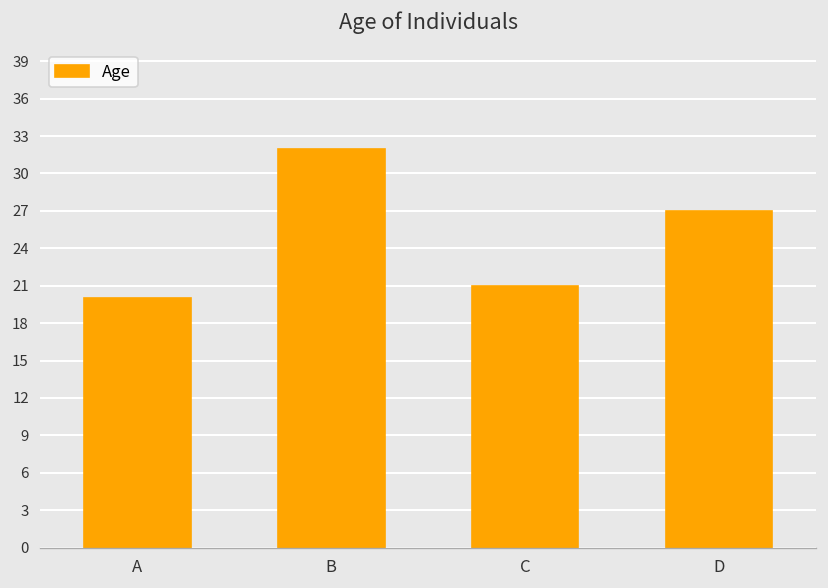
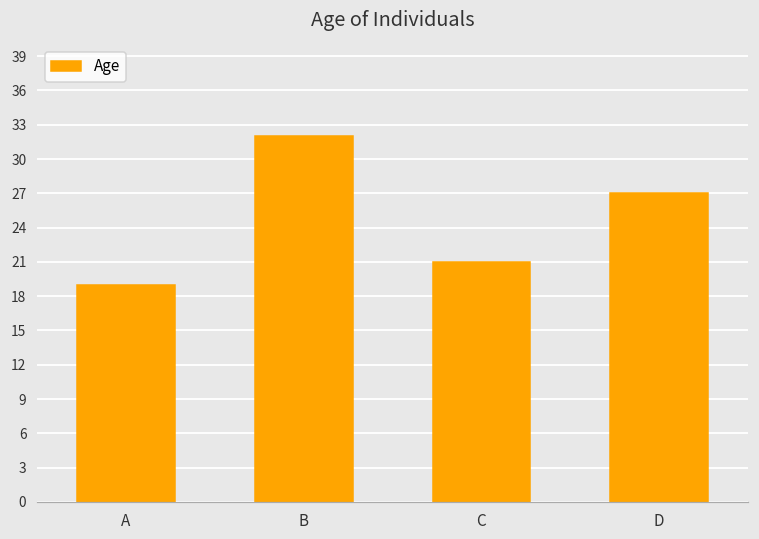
  {
-   "A": 20,
+   "A": 19,
    "B": 32,
    "C": 21,
    "D": 27
  }
